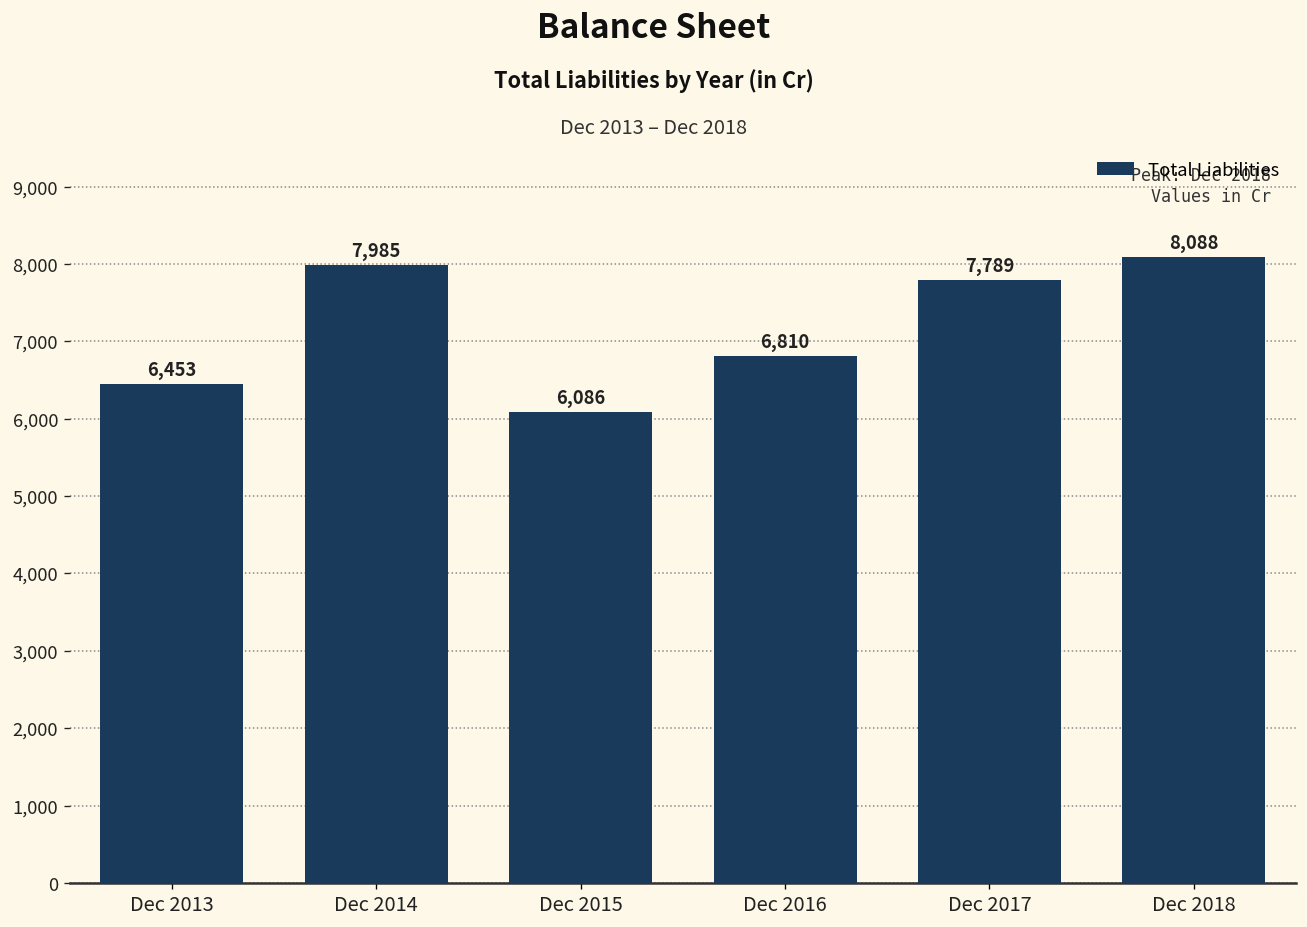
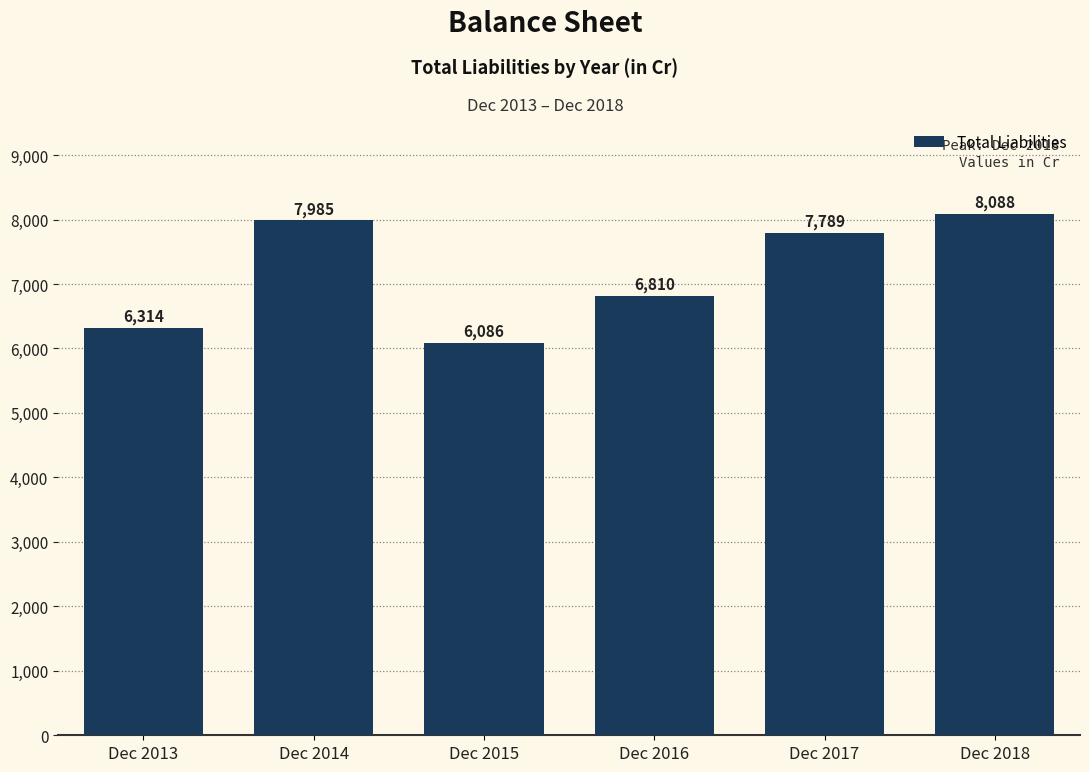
  {
-   "Dec 2013": "6,453",
+   "Dec 2013": "6,314",
    "Dec 2014": "7,985",
    "Dec 2015": "6,086",
    "Dec 2016": "6,810",
    "Dec 2017": "7,789",
    "Dec 2018": "8,088"
  }
